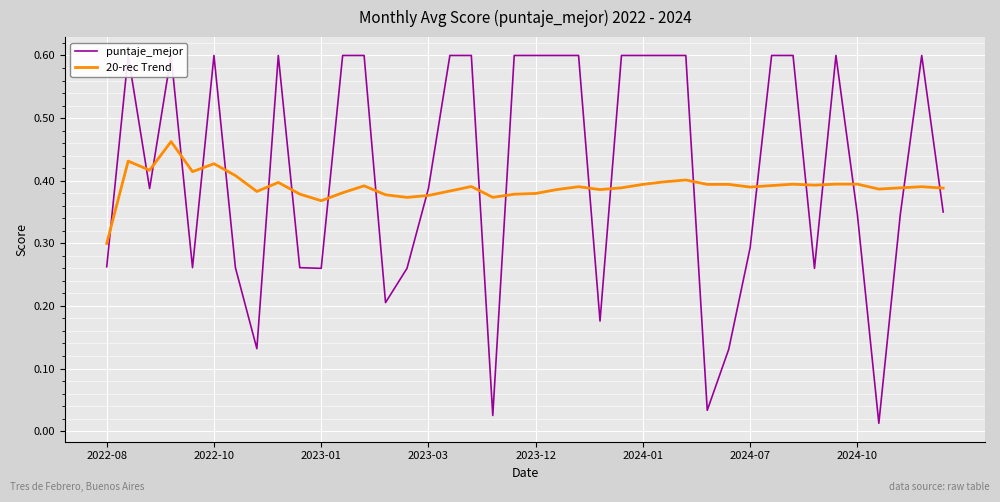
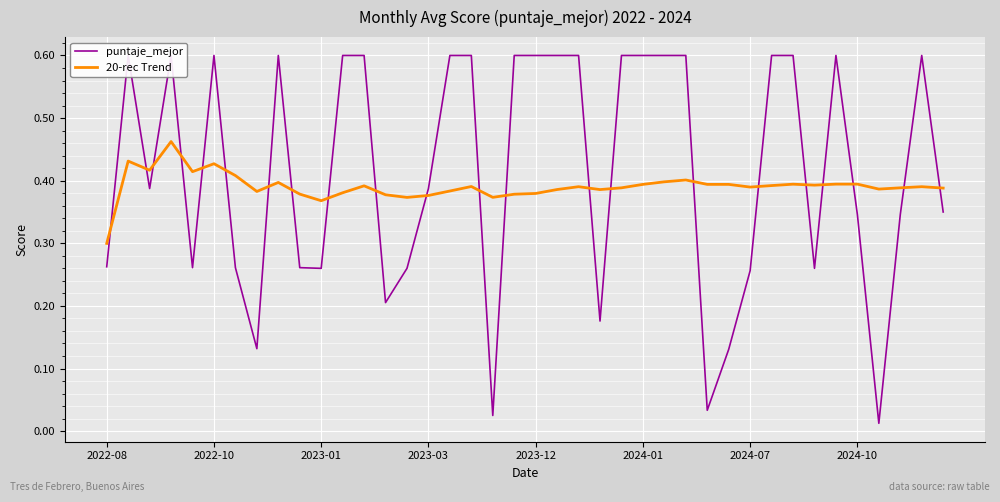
  {
    "puntaje_mejor": {
      "2022-08": 0.26,
-     "2024-07": 0.29
+     "2024-07": 0.26
    },
    "20-rec Trend": {
      "2022-08": 0.30,
      "2024-07": 0.39
    }
  }
